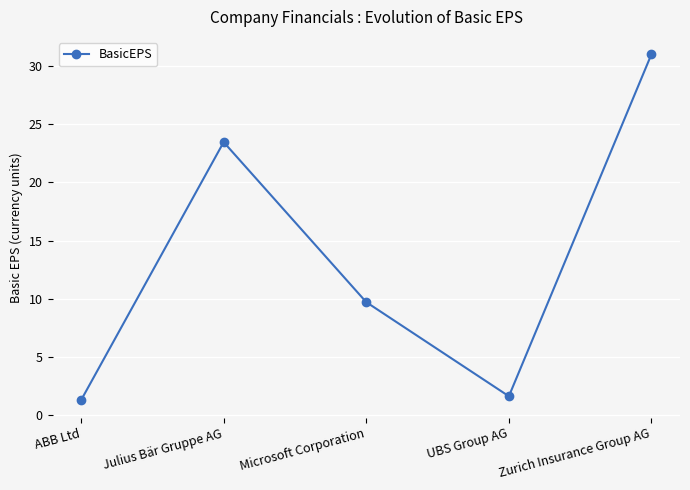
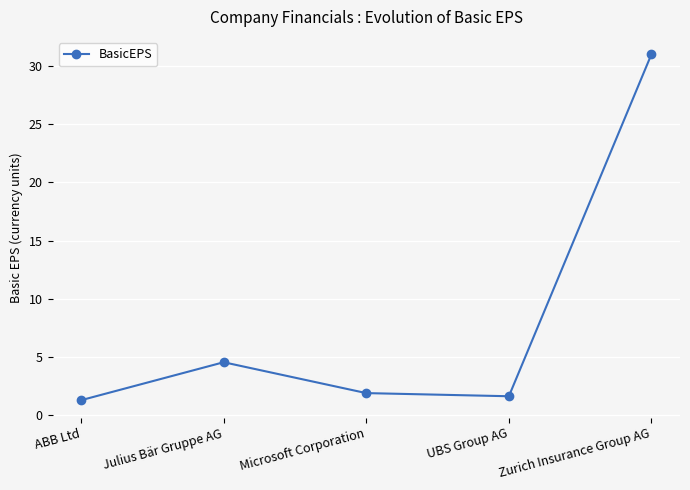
  {
    "ABB Ltd": 1.3,
-   "Julius Bär Gruppe AG": 23.5,
-   "Microsoft Corporation": 9.7,
+   "Julius Bär Gruppe AG": 4.6,
+   "Microsoft Corporation": 1.9,
    "UBS Group AG": 1.6,
    "Zurich Insurance Group AG": 31.0
  }
